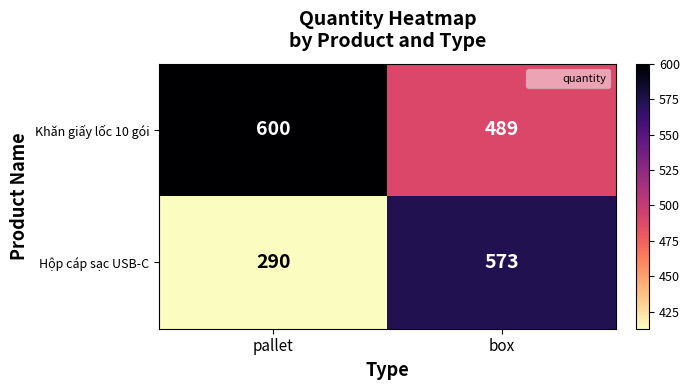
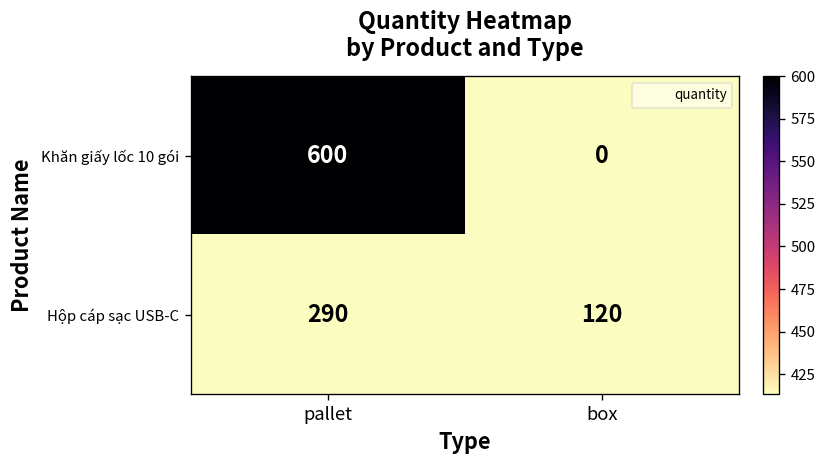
  {
    "Khăn giấy lốc 10 gói": {
      "pallet": 600,
-     "box": 489
+     "box": 0
    },
    "Hộp cáp sạc USB-C": {
      "pallet": 290,
-     "box": 573
+     "box": 120
    }
  }
